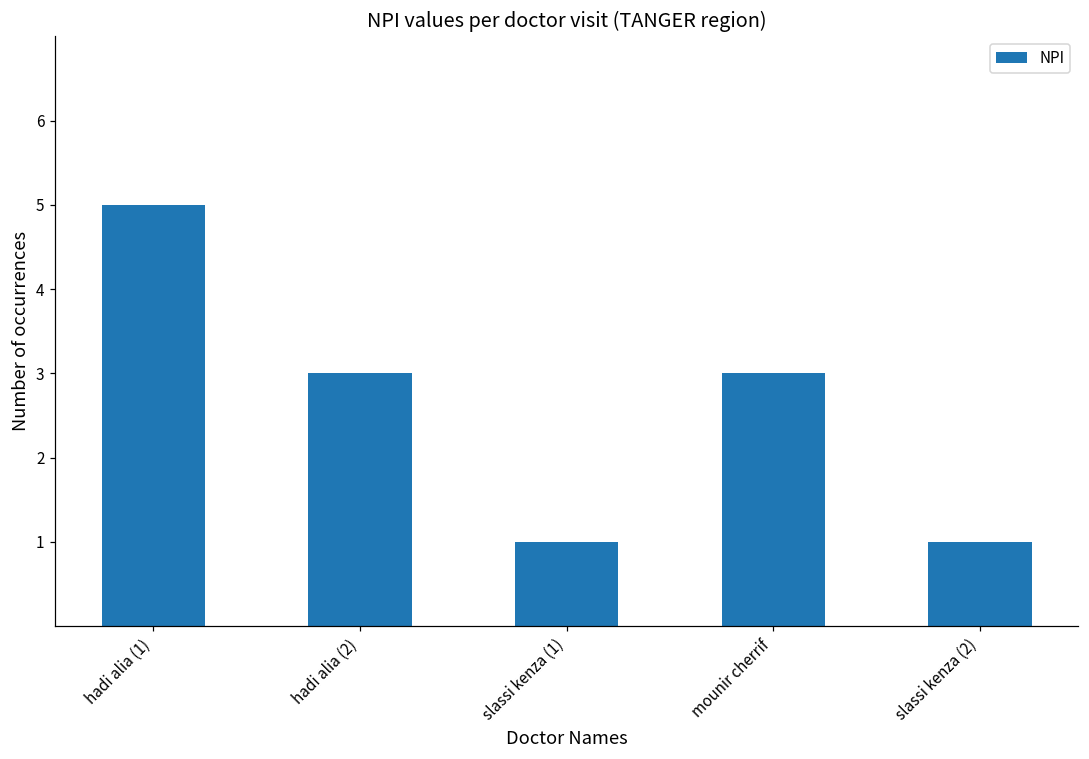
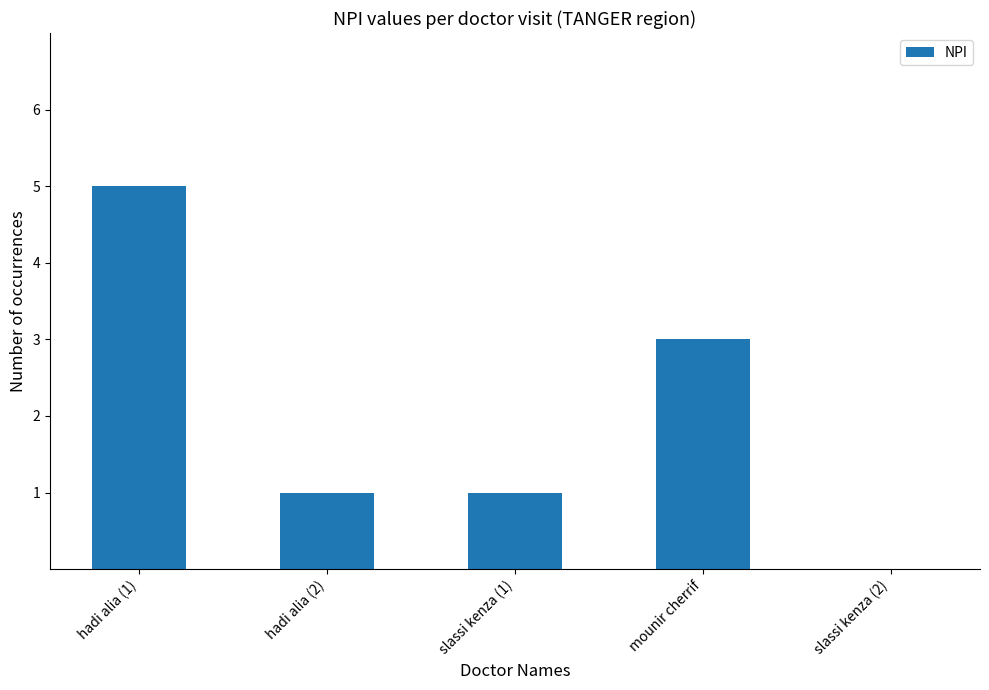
  {
    "hadi alia (1)": 5,
-   "hadi alia (2)": 3,
+   "hadi alia (2)": 1,
    "slassi kenza (1)": 1,
    "mounir cherrif": 3,
-   "slassi kenza (2)": 1
+   "slassi kenza (2)": 0
  }
